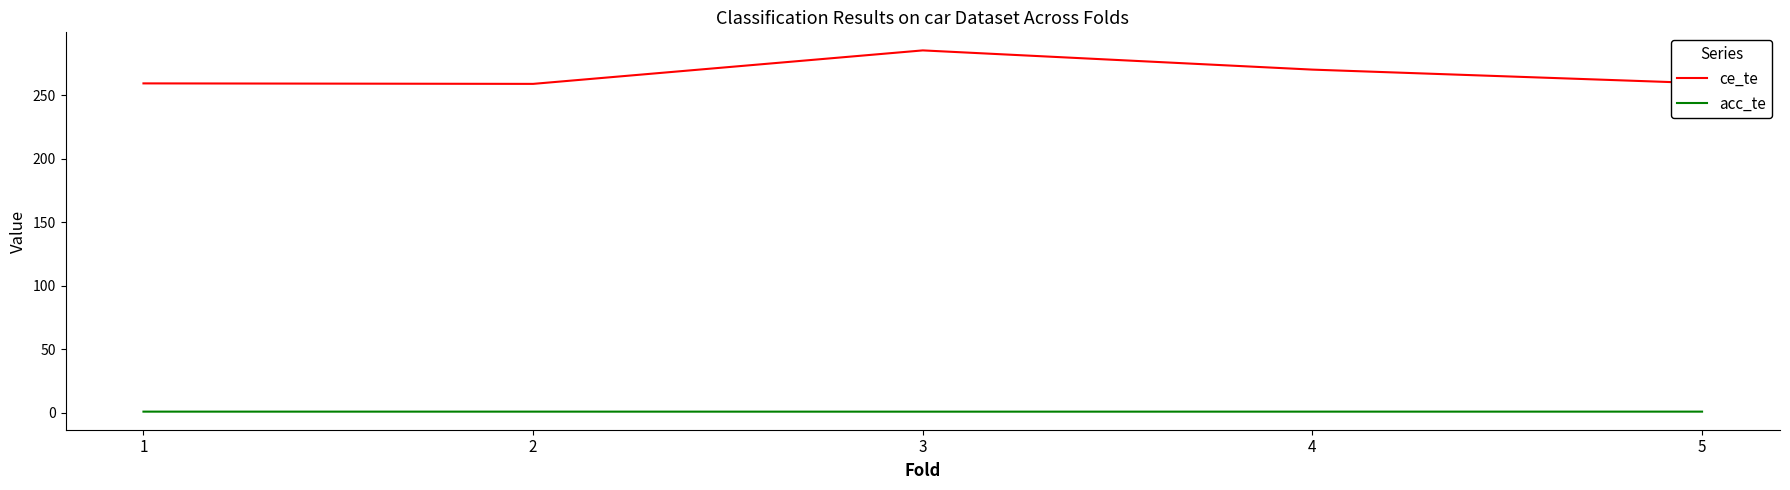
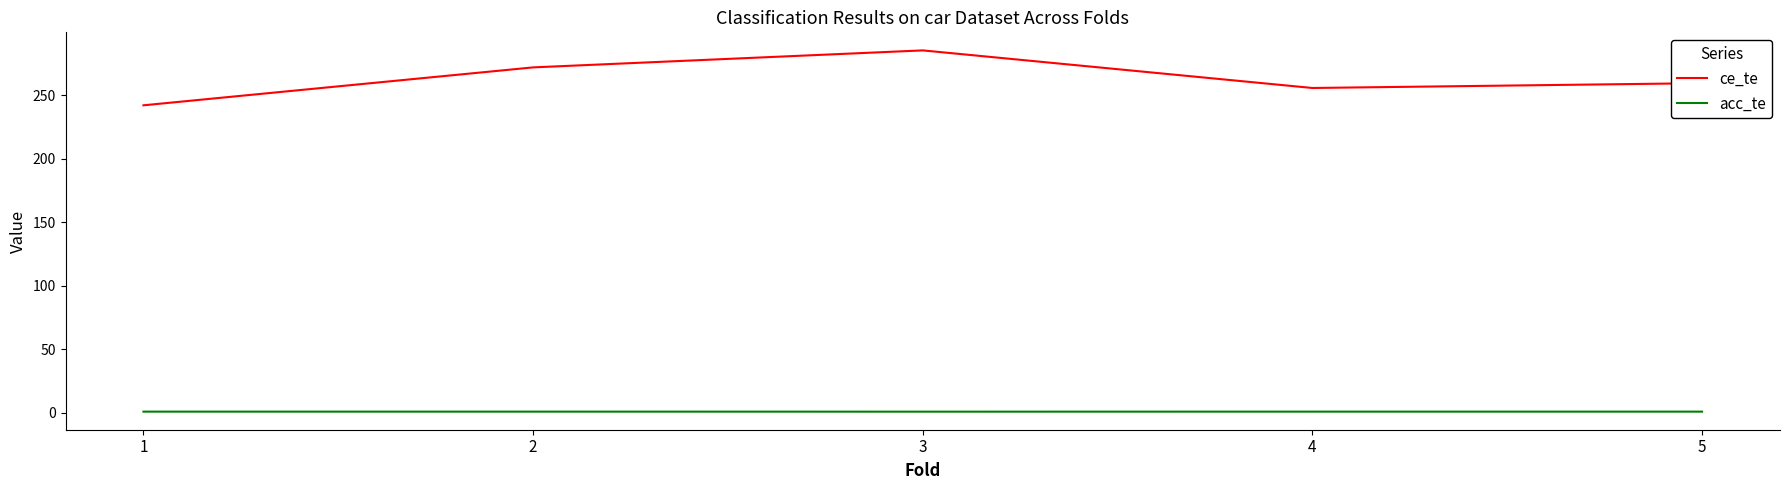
  {
    "ce_te": {
-     "1": 259,
-     "2": 259,
+     "1": 242,
+     "2": 272,
      "3": 285,
-     "4": 270
+     "4": 256
    },
    "acc_te": {
      "1": 1,
      "2": 1,
      "3": 1,
      "4": 1,
      "5": 1
    }
  }
